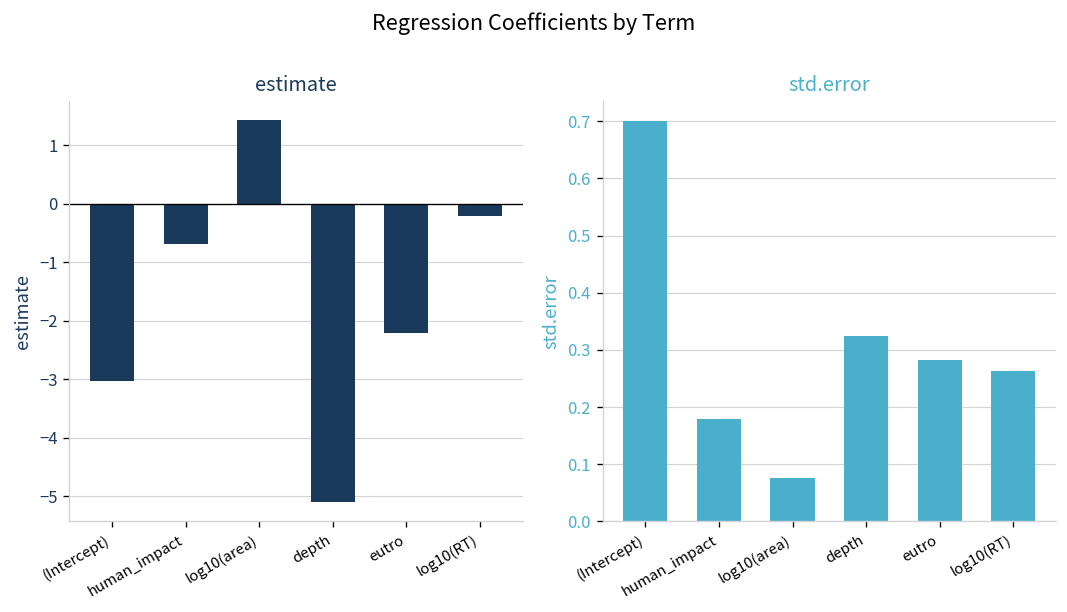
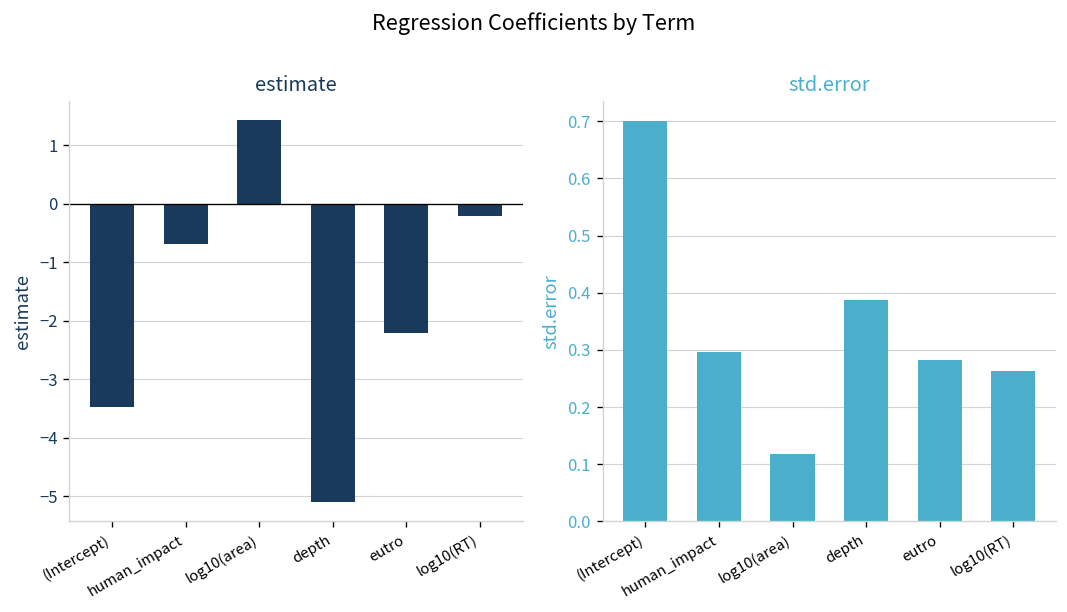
  {
    "estimate": {
-     "(Intercept)": -3.0,
+     "(Intercept)": -3.5,
      "human_impact": -0.7,
      "log10(area)": 1.4,
      "depth": -5.1,
      "eutro": -2.2,
      "log10(RT)": -0.2
    },
    "std.error": {
      "(Intercept)": 0.70,
-     "human_impact": 0.18,
-     "log10(area)": 0.08,
-     "depth": 0.32,
+     "human_impact": 0.30,
+     "log10(area)": 0.12,
+     "depth": 0.39,
      "eutro": 0.28,
      "log10(RT)": 0.26
    }
  }
